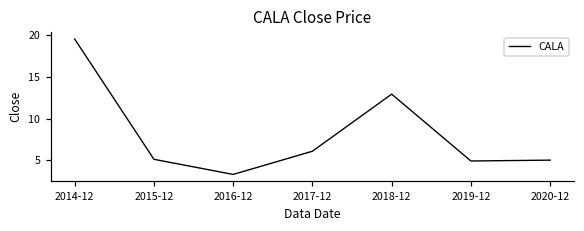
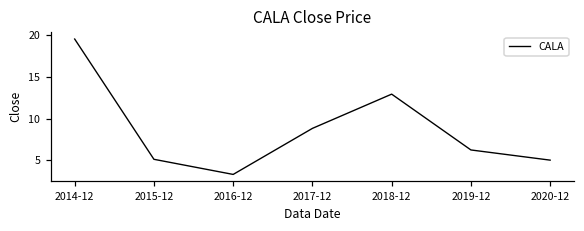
  {
    "2014-12": 20,
    "2015-12": 5,
    "2016-12": 3,
-   "2017-12": 6,
+   "2017-12": 9,
    "2018-12": 13,
-   "2019-12": 5,
+   "2019-12": 6,
    "2020-12": 5
  }
